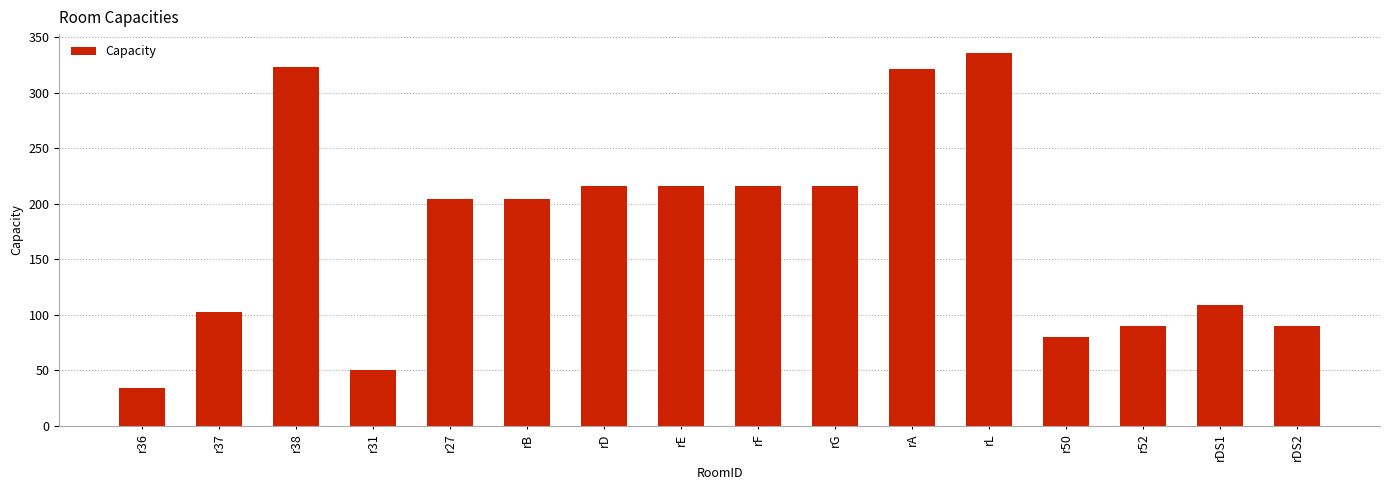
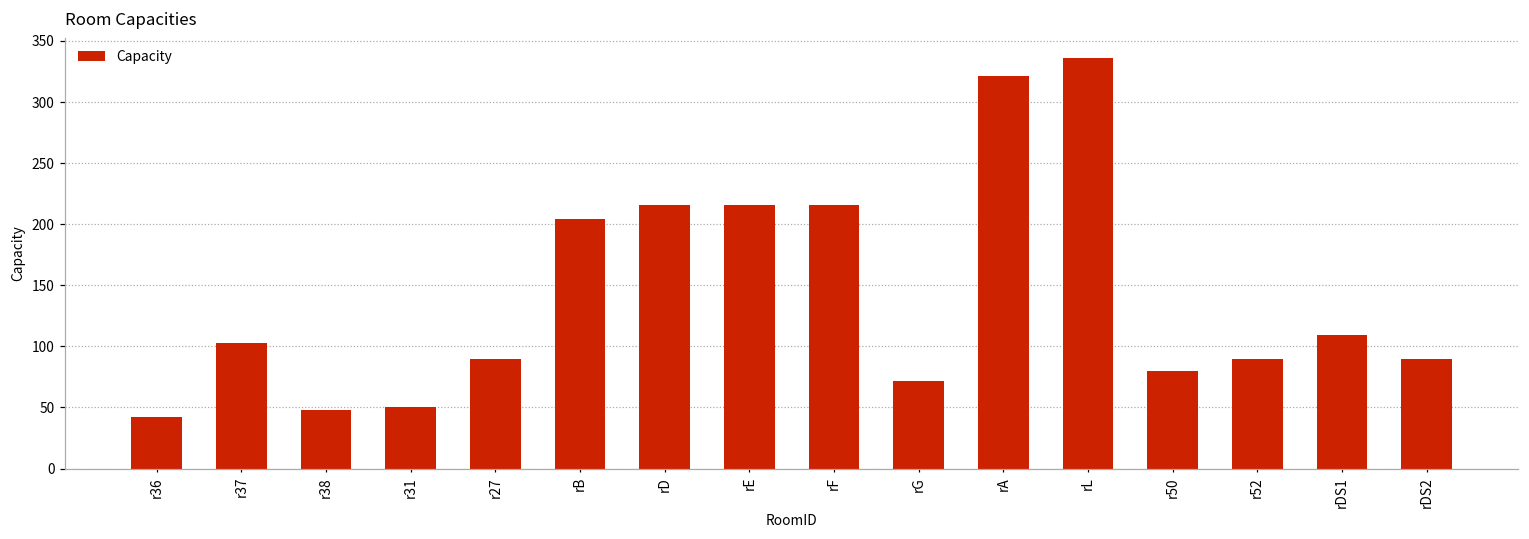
  {
-   "r36": 34,
+   "r36": 42,
    "r37": 103,
-   "r38": 323,
+   "r38": 48,
    "r31": 50,
-   "r27": 204,
+   "r27": 90,
    "rB": 204,
    "rD": 216,
    "rE": 216,
    "rF": 216,
-   "rG": 216,
+   "rG": 72,
    "rA": 321,
    "rL": 336,
    "r50": 80,
    "r52": 90,
    "rDS1": 109,
    "rDS2": 90
  }
